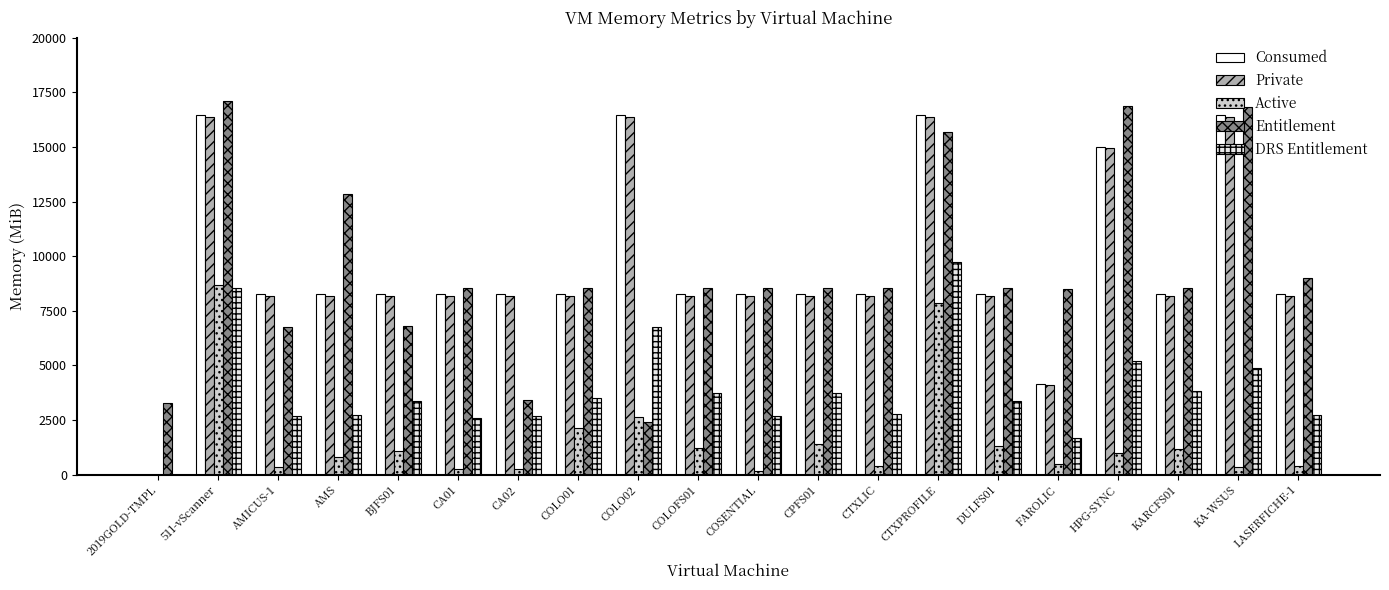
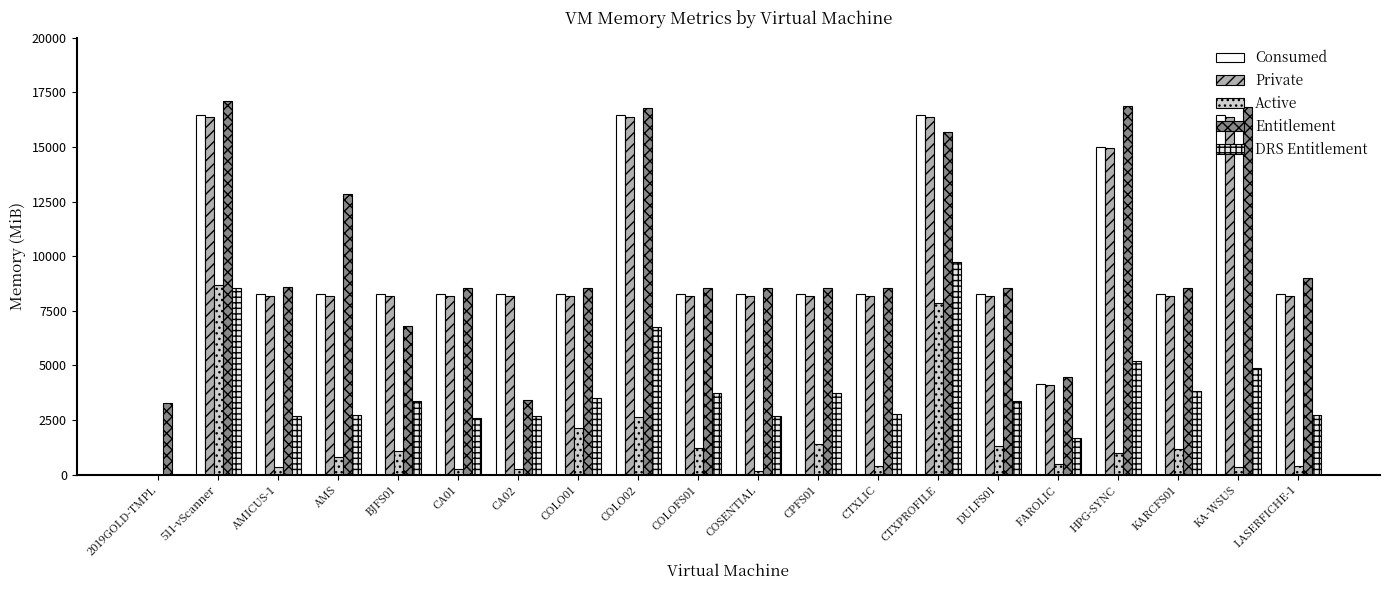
  {
    "Entitlement": {
      "2019GOLD-TMPL": 3300,
      "511-vScanner": 17100,
-     "AMICUS-1": 6800,
+     "AMICUS-1": 8600,
      "AMS": 12800,
      "BJFS01": 6800,
      "CA01": 8600,
      "CA02": 3400,
      "COLO01": 8600,
-     "COLO02": 2400,
+     "COLO02": 16800,
      "COLOFS01": 8600,
      "COSENTIAL": 8600,
      "CPFS01": 8600,
      "CTXLIC": 8600,
      "CTXPROFILE": 15700,
      "DULFS01": 8600,
-     "FAROLIC": 8500,
+     "FAROLIC": 4500,
      "HPG-SYNC": 16900,
      "KARCFS01": 8600,
      "KA-WSUS": 16800,
      "LASERFICHE-1": 9000
    }
  }
